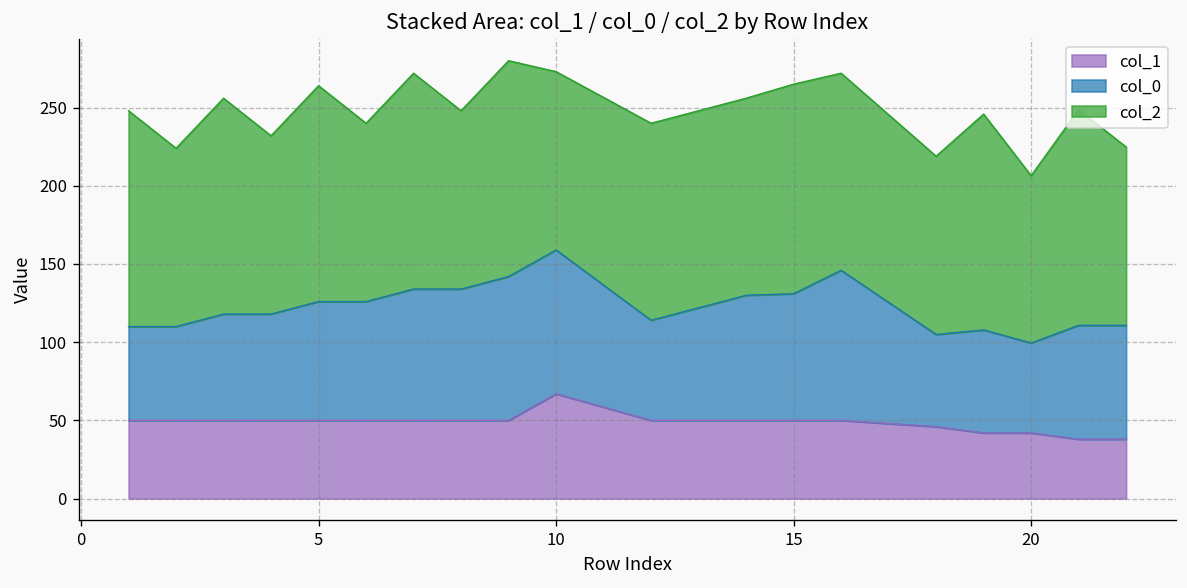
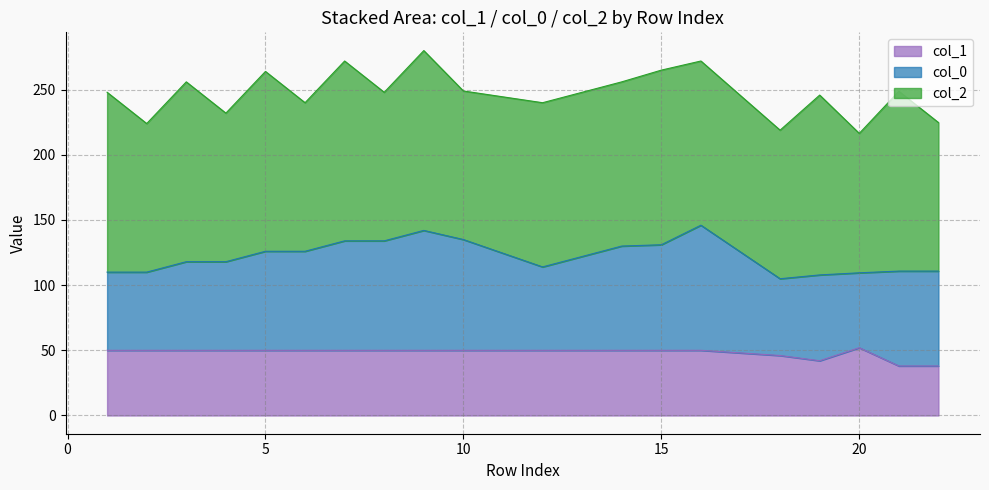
  {
    "col_1": {
      "5": 50,
-     "10": 67,
+     "10": 50,
      "15": 50,
-     "20": 42
+     "20": 52
    },
    "col_0": {
      "5": 76,
-     "10": 92,
+     "10": 85,
      "15": 81,
      "20": 57
    },
    "col_2": {
      "5": 138,
      "10": 114,
      "15": 134,
      "20": 107
    }
  }
